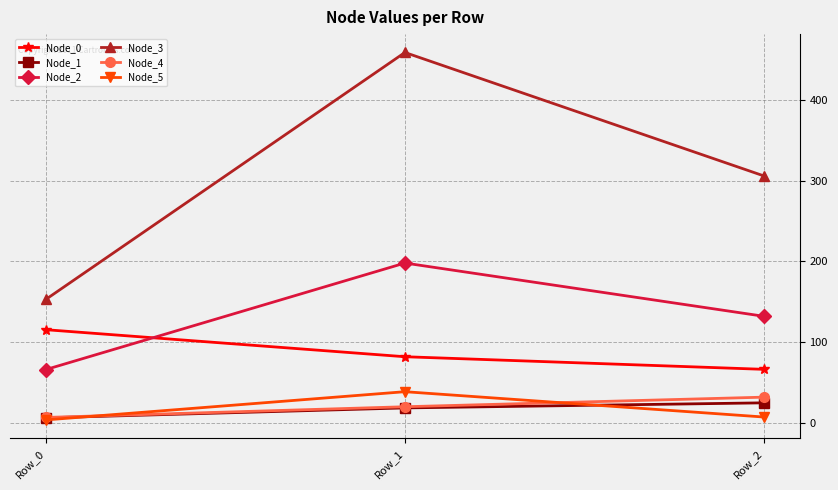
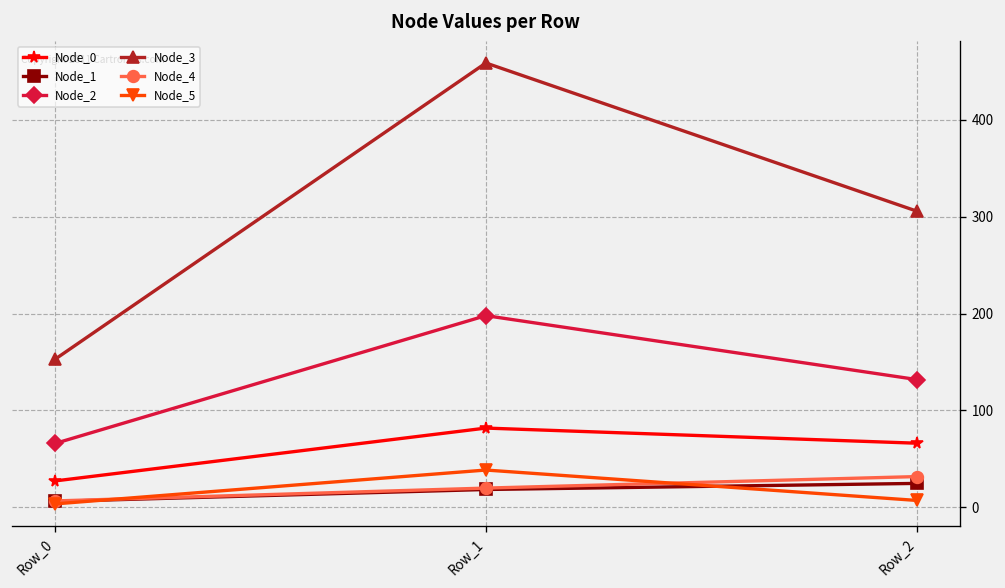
  {
    "Node_0": {
-     "Row_0": 120,
+     "Row_0": 30,
      "Row_1": 80,
      "Row_2": 70
    },
    "Node_1": {
      "Row_2": 20
    },
    "Node_4": {
      "Row_2": 30
    },
    "Node_5": {
      "Row_1": 40,
      "Row_2": 10
    }
  }
